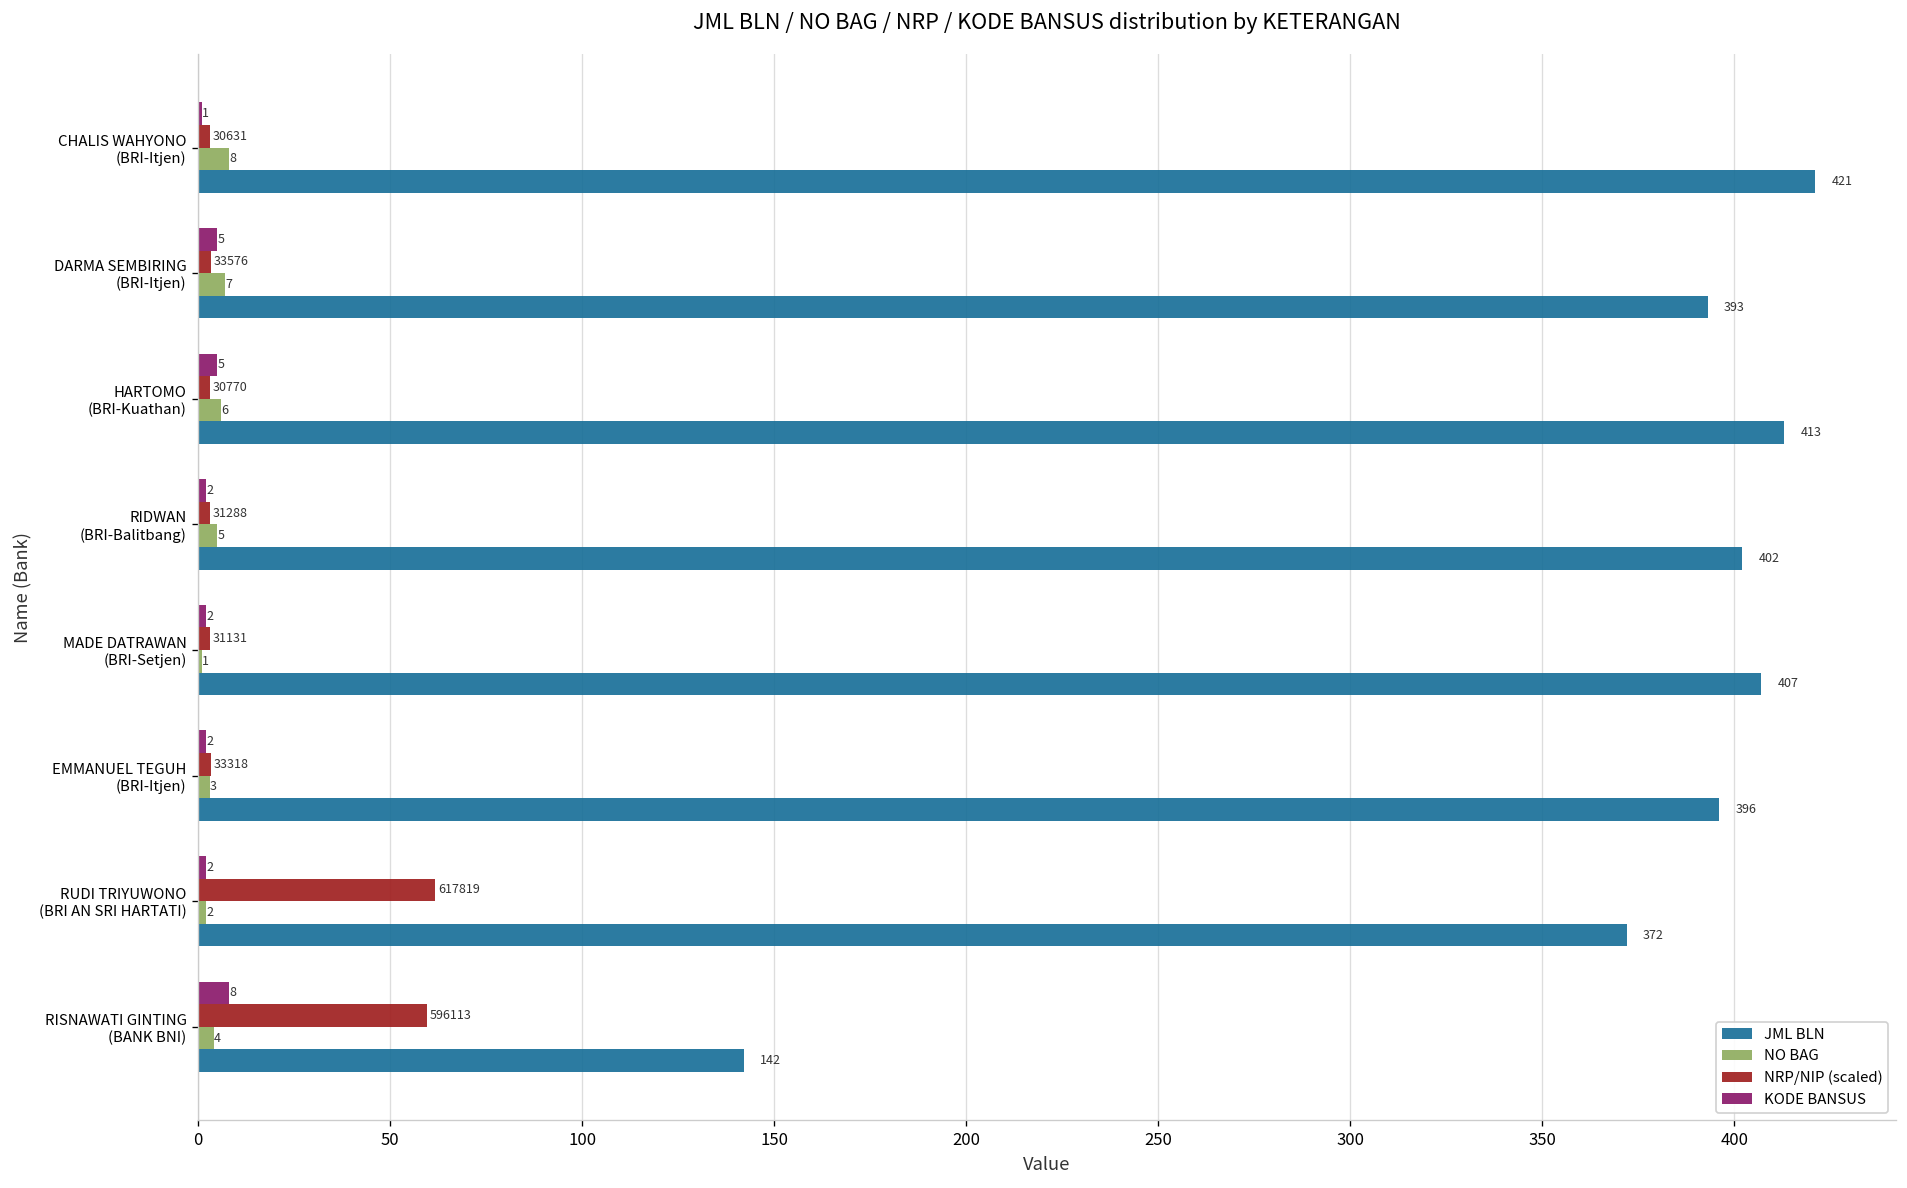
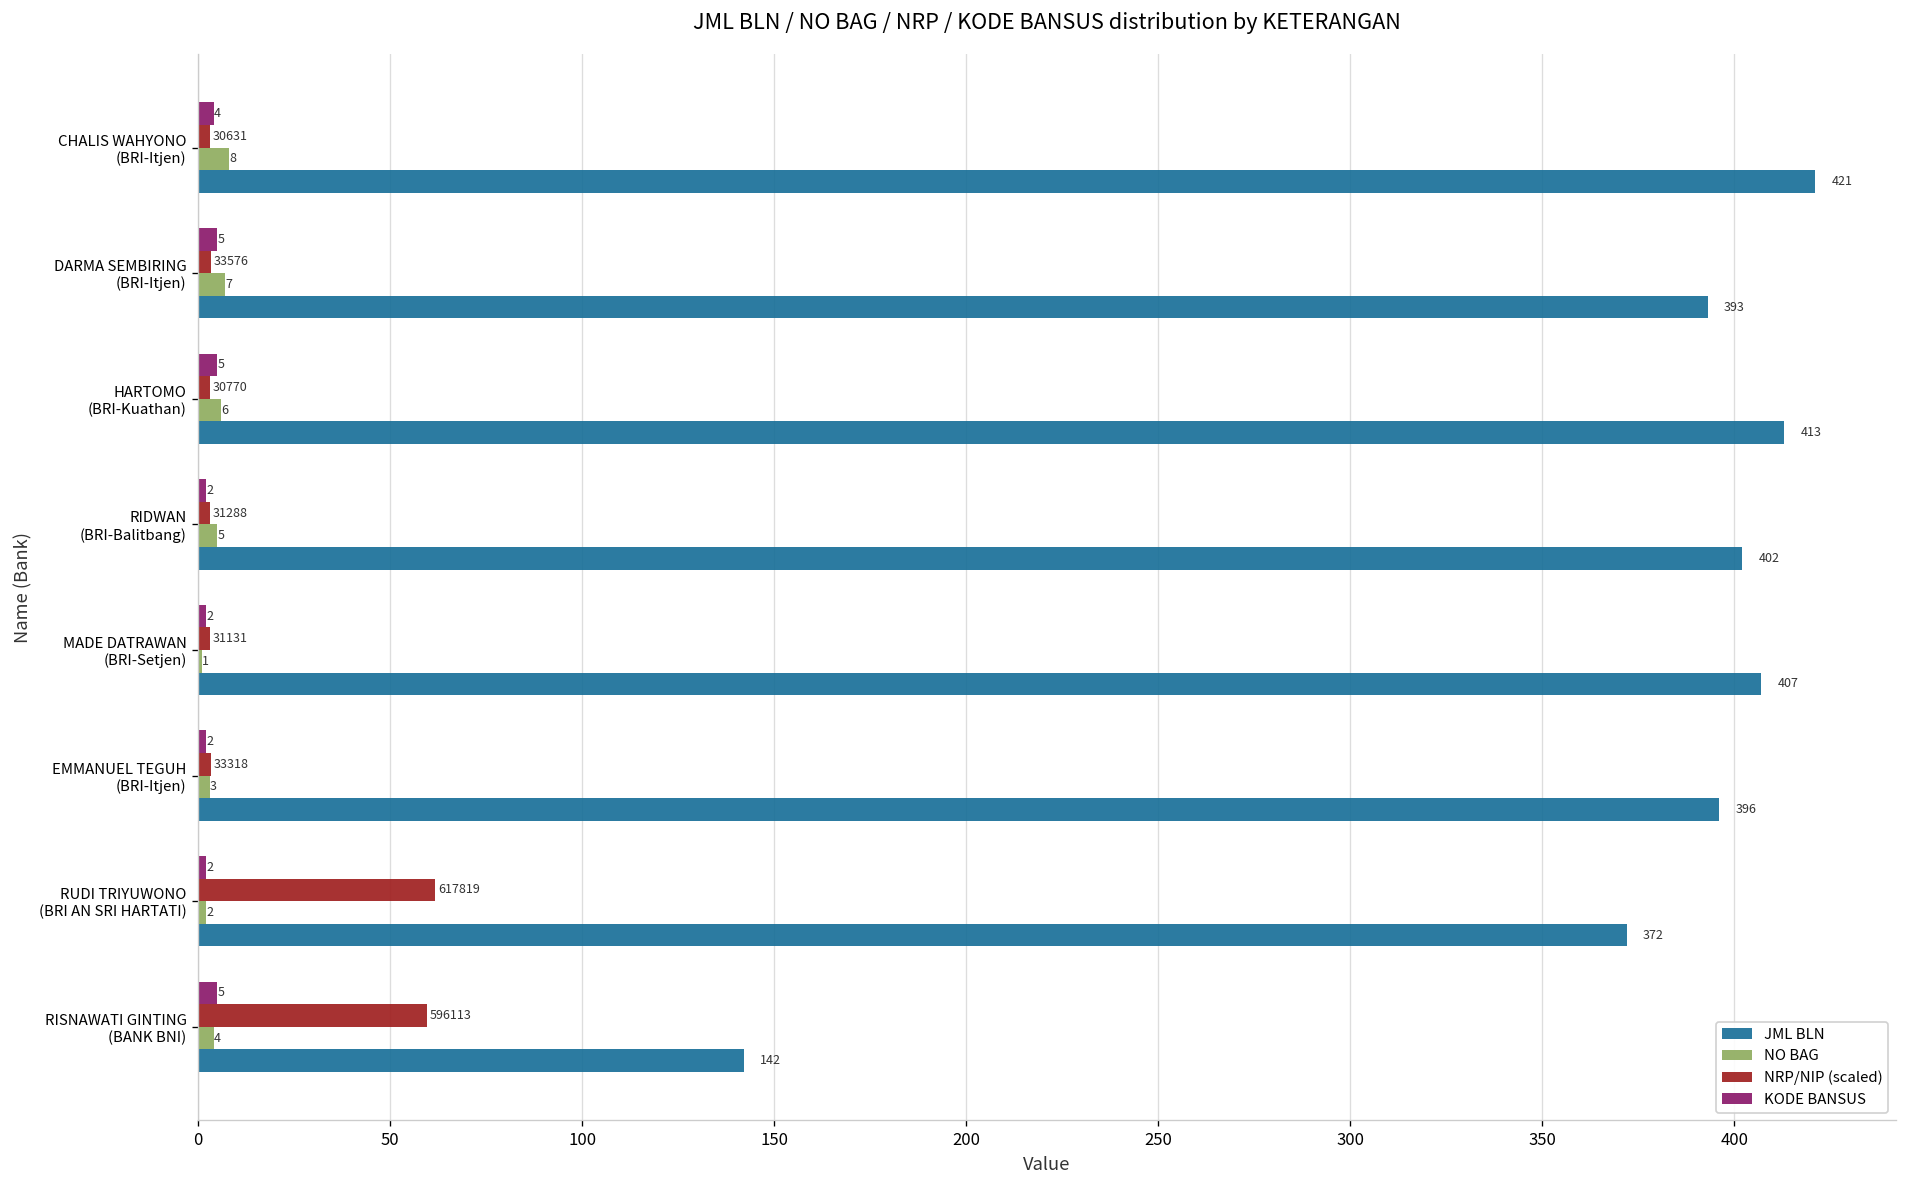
  {
    "JML BLN": {
      "CHALIS WAHYONO (BRI-Itjen)": 421,
      "DARMA SEMBIRING (BRI-Itjen)": 393,
      "HARTOMO (BRI-Kuathan)": 413,
      "RIDWAN (BRI-Balitbang)": 402,
      "MADE DATRAWAN (BRI-Setjen)": 407,
      "EMMANUEL TEGUH (BRI-Itjen)": 396,
      "RUDI TRIYUWONO (BRI AN SRI HARTATI)": 372,
      "RISNAWATI GINTING (BANK BNI)": 142
    },
    "NO BAG": {
      "CHALIS WAHYONO (BRI-Itjen)": 8,
      "DARMA SEMBIRING (BRI-Itjen)": 7,
      "HARTOMO (BRI-Kuathan)": 6,
      "RIDWAN (BRI-Balitbang)": 5,
      "MADE DATRAWAN (BRI-Setjen)": 1,
      "EMMANUEL TEGUH (BRI-Itjen)": 3,
      "RUDI TRIYUWONO (BRI AN SRI HARTATI)": 2,
      "RISNAWATI GINTING (BANK BNI)": 4
    },
    "KODE BANSUS": {
-     "CHALIS WAHYONO (BRI-Itjen)": 1,
+     "CHALIS WAHYONO (BRI-Itjen)": 4,
      "DARMA SEMBIRING (BRI-Itjen)": 5,
      "HARTOMO (BRI-Kuathan)": 5,
      "RIDWAN (BRI-Balitbang)": 2,
      "MADE DATRAWAN (BRI-Setjen)": 2,
      "EMMANUEL TEGUH (BRI-Itjen)": 2,
      "RUDI TRIYUWONO (BRI AN SRI HARTATI)": 2,
-     "RISNAWATI GINTING (BANK BNI)": 8
+     "RISNAWATI GINTING (BANK BNI)": 5
    }
  }
